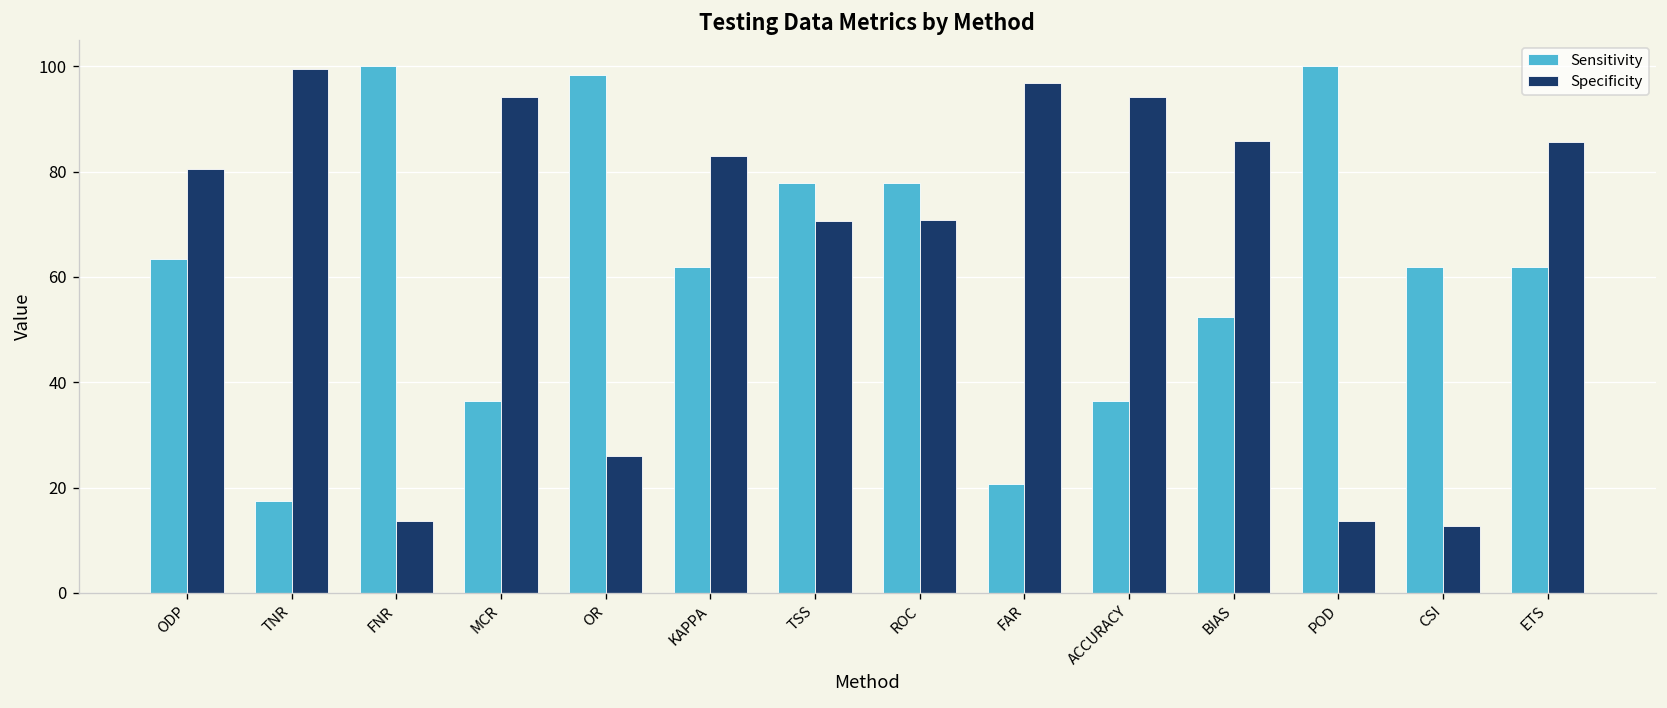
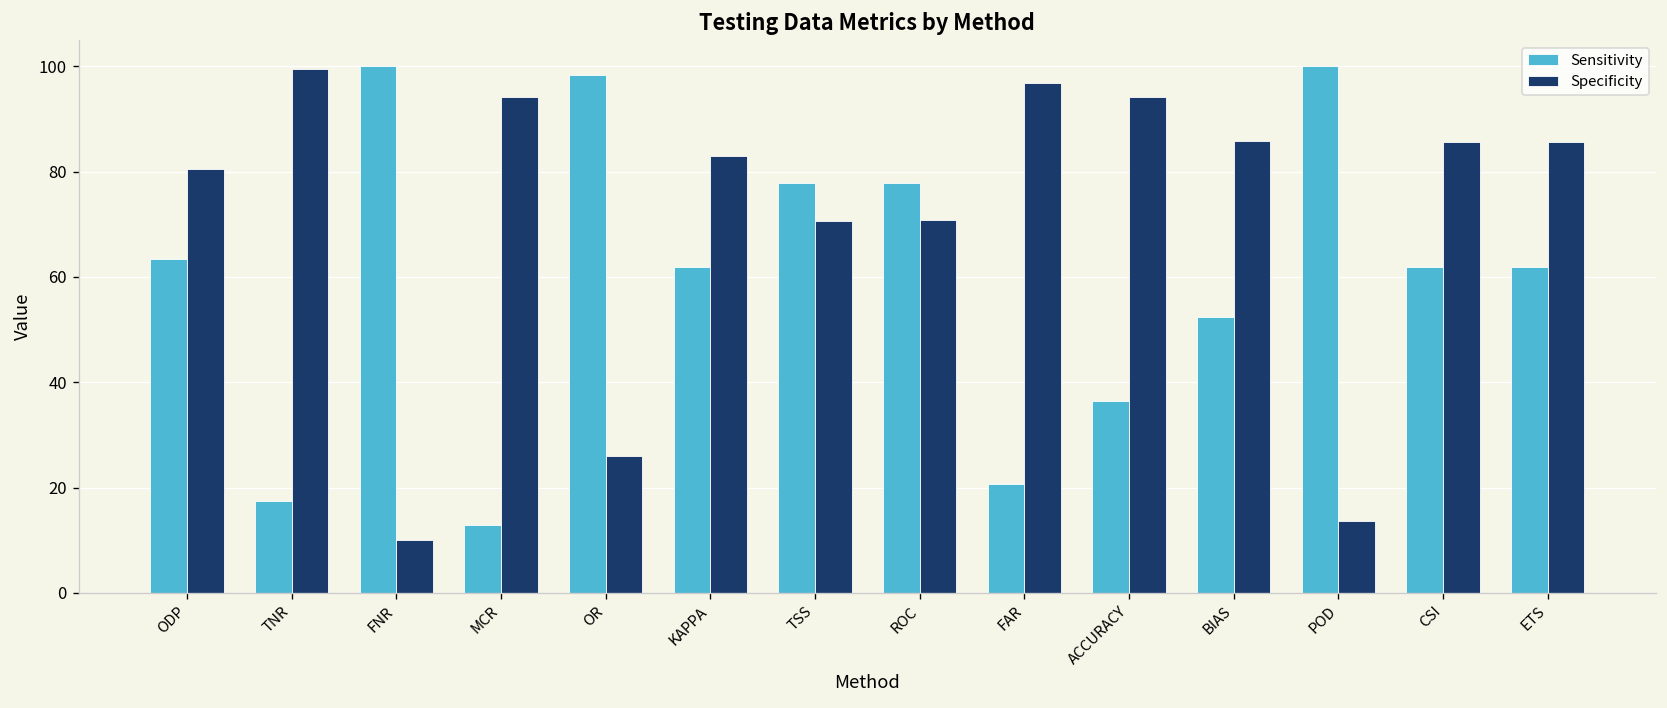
  {
    "Sensitivity": {
      "ODP": 63,
      "TNR": 17,
      "FNR": 100,
-     "MCR": 37,
+     "MCR": 13,
      "OR": 98,
      "KAPPA": 62,
      "TSS": 78,
      "ROC": 78,
      "FAR": 21,
      "ACCURACY": 37,
      "BIAS": 52,
      "POD": 100,
      "CSI": 62,
      "ETS": 62
    },
    "Specificity": {
      "ODP": 80,
      "TNR": 99,
-     "FNR": 14,
+     "FNR": 10,
      "MCR": 94,
      "OR": 26,
      "KAPPA": 83,
      "TSS": 71,
      "ROC": 71,
      "FAR": 97,
      "ACCURACY": 94,
      "BIAS": 86,
      "POD": 14,
-     "CSI": 13,
+     "CSI": 86,
      "ETS": 86
    }
  }
